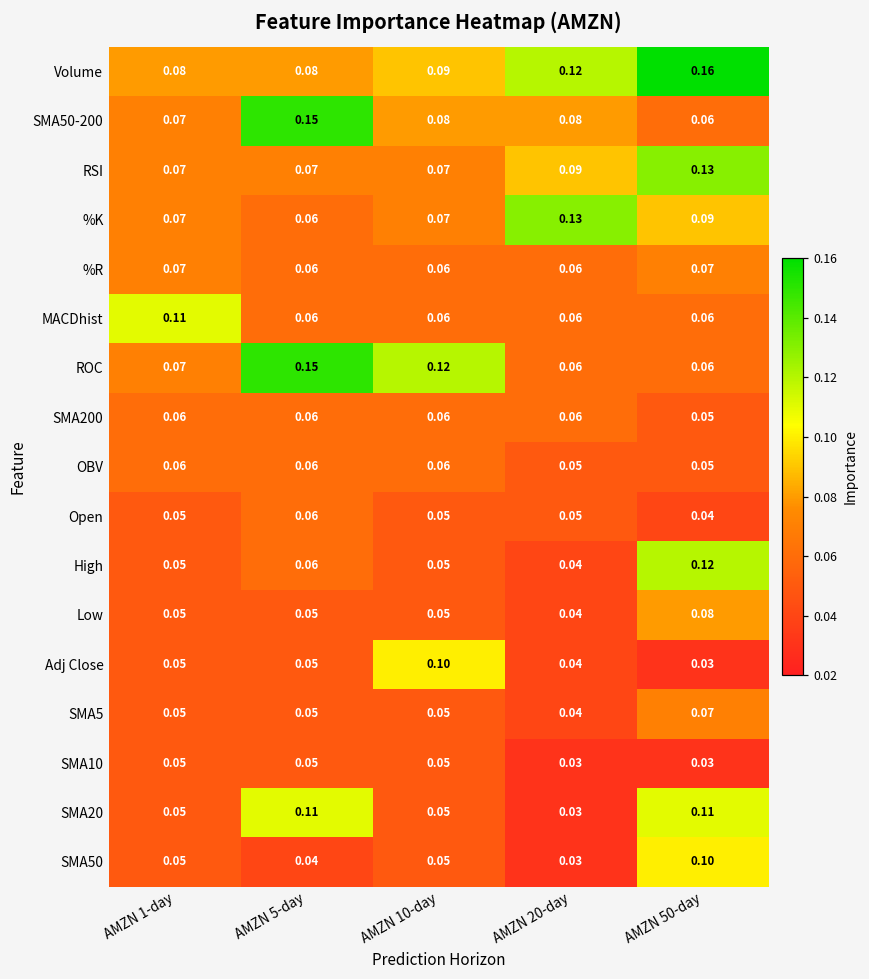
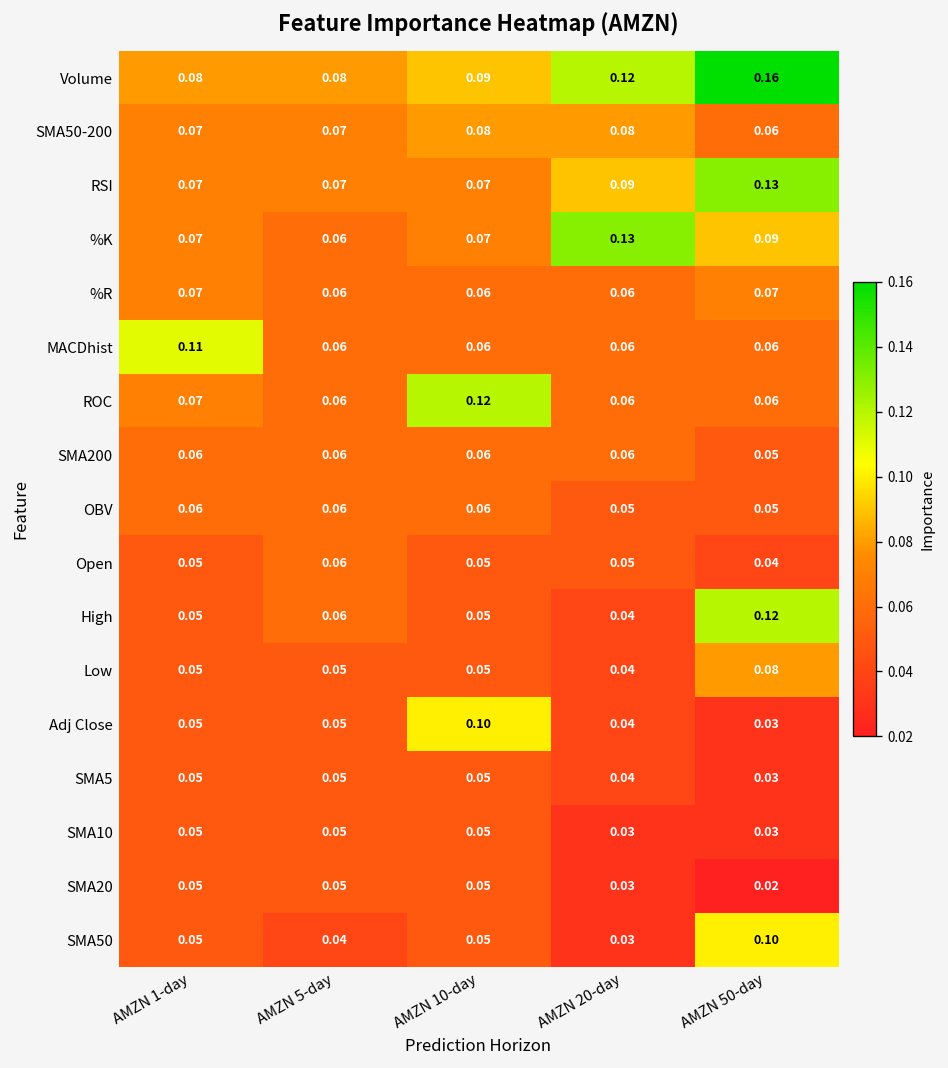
  {
    "Volume": {
      "AMZN 1-day": 0.08,
      "AMZN 5-day": 0.08,
      "AMZN 10-day": 0.09,
      "AMZN 20-day": 0.12,
      "AMZN 50-day": 0.16
    },
    "SMA50-200": {
      "AMZN 1-day": 0.07,
-     "AMZN 5-day": 0.15,
+     "AMZN 5-day": 0.07,
      "AMZN 10-day": 0.08,
      "AMZN 20-day": 0.08,
      "AMZN 50-day": 0.06
    },
    "RSI": {
      "AMZN 1-day": 0.07,
      "AMZN 5-day": 0.07,
      "AMZN 10-day": 0.07,
      "AMZN 20-day": 0.09,
      "AMZN 50-day": 0.13
    },
    "%K": {
      "AMZN 1-day": 0.07,
      "AMZN 5-day": 0.06,
      "AMZN 10-day": 0.07,
      "AMZN 20-day": 0.13,
      "AMZN 50-day": 0.09
    },
    "%R": {
      "AMZN 1-day": 0.07,
      "AMZN 5-day": 0.06,
      "AMZN 10-day": 0.06,
      "AMZN 20-day": 0.06,
      "AMZN 50-day": 0.07
    },
    "MACDhist": {
      "AMZN 1-day": 0.11,
      "AMZN 5-day": 0.06,
      "AMZN 10-day": 0.06,
      "AMZN 20-day": 0.06,
      "AMZN 50-day": 0.06
    },
    "ROC": {
      "AMZN 1-day": 0.07,
-     "AMZN 5-day": 0.15,
+     "AMZN 5-day": 0.06,
      "AMZN 10-day": 0.12,
      "AMZN 20-day": 0.06,
      "AMZN 50-day": 0.06
    },
    "SMA200": {
      "AMZN 1-day": 0.06,
      "AMZN 5-day": 0.06,
      "AMZN 10-day": 0.06,
      "AMZN 20-day": 0.06,
      "AMZN 50-day": 0.05
    },
    "OBV": {
      "AMZN 1-day": 0.06,
      "AMZN 5-day": 0.06,
      "AMZN 10-day": 0.06,
      "AMZN 20-day": 0.05,
      "AMZN 50-day": 0.05
    },
    "Open": {
      "AMZN 1-day": 0.05,
      "AMZN 5-day": 0.06,
      "AMZN 10-day": 0.05,
      "AMZN 20-day": 0.05,
      "AMZN 50-day": 0.04
    },
    "High": {
      "AMZN 1-day": 0.05,
      "AMZN 5-day": 0.06,
      "AMZN 10-day": 0.05,
      "AMZN 20-day": 0.04,
      "AMZN 50-day": 0.12
    },
    "Low": {
      "AMZN 1-day": 0.05,
      "AMZN 5-day": 0.05,
      "AMZN 10-day": 0.05,
      "AMZN 20-day": 0.04,
      "AMZN 50-day": 0.08
    },
    "Adj Close": {
      "AMZN 1-day": 0.05,
      "AMZN 5-day": 0.05,
      "AMZN 10-day": 0.10,
      "AMZN 20-day": 0.04,
      "AMZN 50-day": 0.03
    },
    "SMA5": {
      "AMZN 1-day": 0.05,
      "AMZN 5-day": 0.05,
      "AMZN 10-day": 0.05,
      "AMZN 20-day": 0.04,
-     "AMZN 50-day": 0.07
+     "AMZN 50-day": 0.03
    },
    "SMA10": {
      "AMZN 1-day": 0.05,
      "AMZN 5-day": 0.05,
      "AMZN 10-day": 0.05,
      "AMZN 20-day": 0.03,
      "AMZN 50-day": 0.03
    },
    "SMA20": {
      "AMZN 1-day": 0.05,
-     "AMZN 5-day": 0.11,
+     "AMZN 5-day": 0.05,
      "AMZN 10-day": 0.05,
      "AMZN 20-day": 0.03,
-     "AMZN 50-day": 0.11
+     "AMZN 50-day": 0.02
    },
    "SMA50": {
      "AMZN 1-day": 0.05,
      "AMZN 5-day": 0.04,
      "AMZN 10-day": 0.05,
      "AMZN 20-day": 0.03,
      "AMZN 50-day": 0.10
    }
  }
